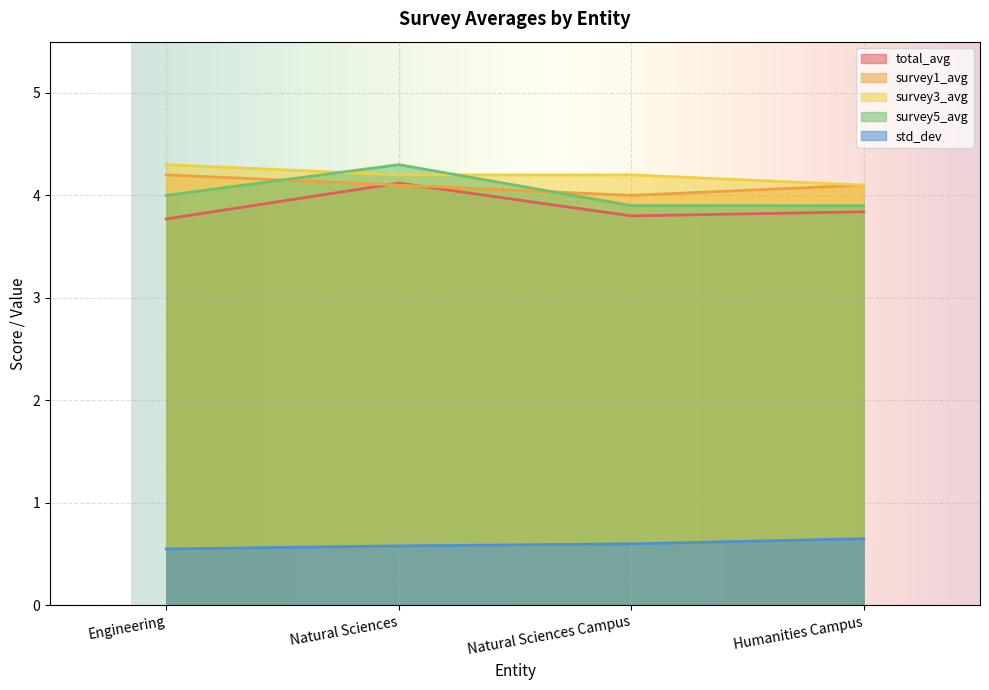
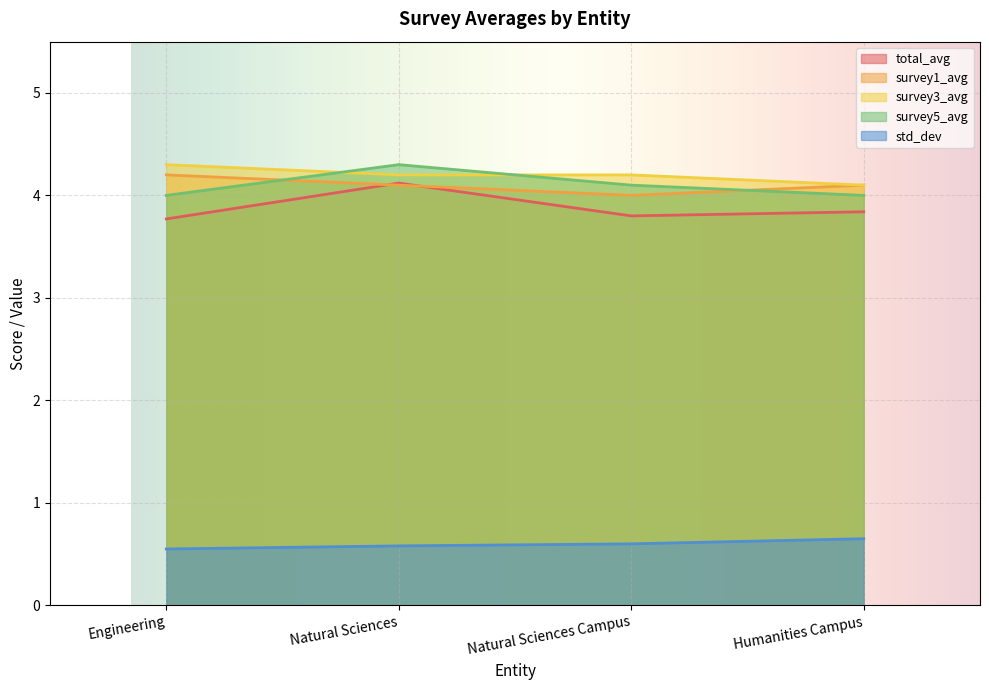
  {
    "total_avg": {
      "Engineering": 3.77,
      "Natural Sciences Campus": 3.8,
      "Humanities Campus": 3.84
    },
    "survey5_avg": {
      "Engineering": 4.0,
      "Natural Sciences": 4.3,
-     "Natural Sciences Campus": 3.9,
-     "Humanities Campus": 3.9
+     "Natural Sciences Campus": 4.1,
+     "Humanities Campus": 4.0
    },
    "std_dev": {
      "Engineering": 0.55,
      "Natural Sciences": 0.6,
      "Natural Sciences Campus": 0.6,
      "Humanities Campus": 0.65
    }
  }
